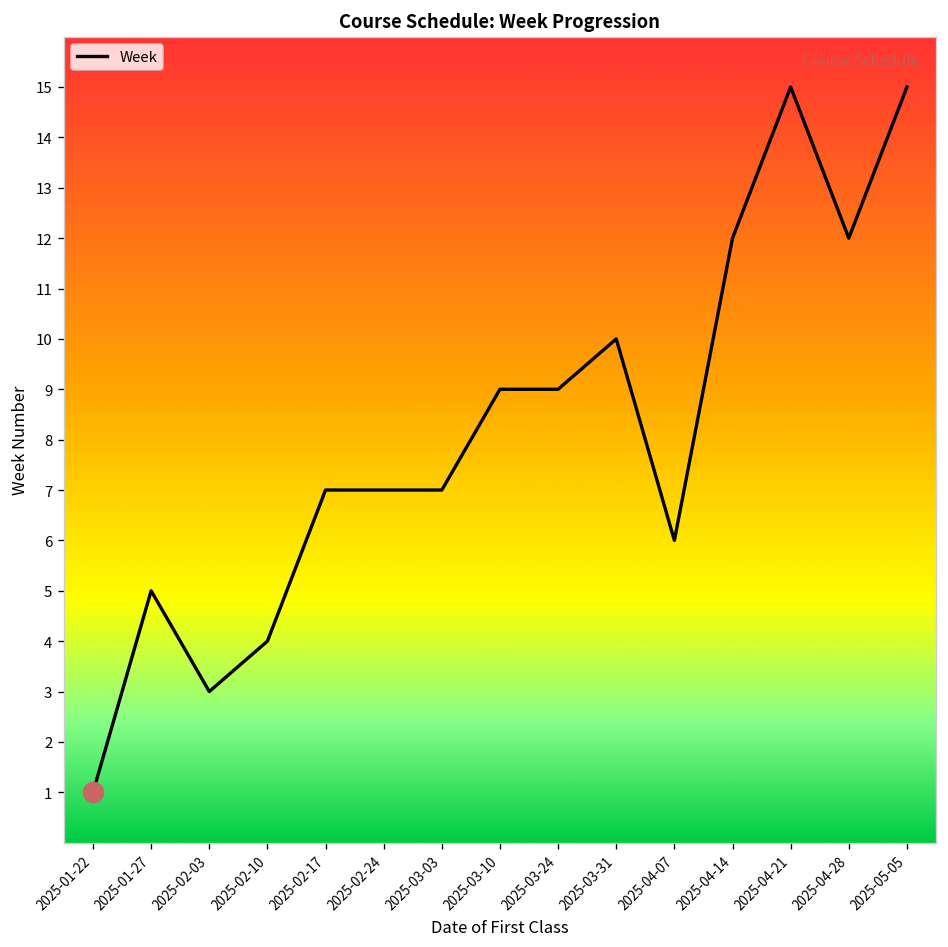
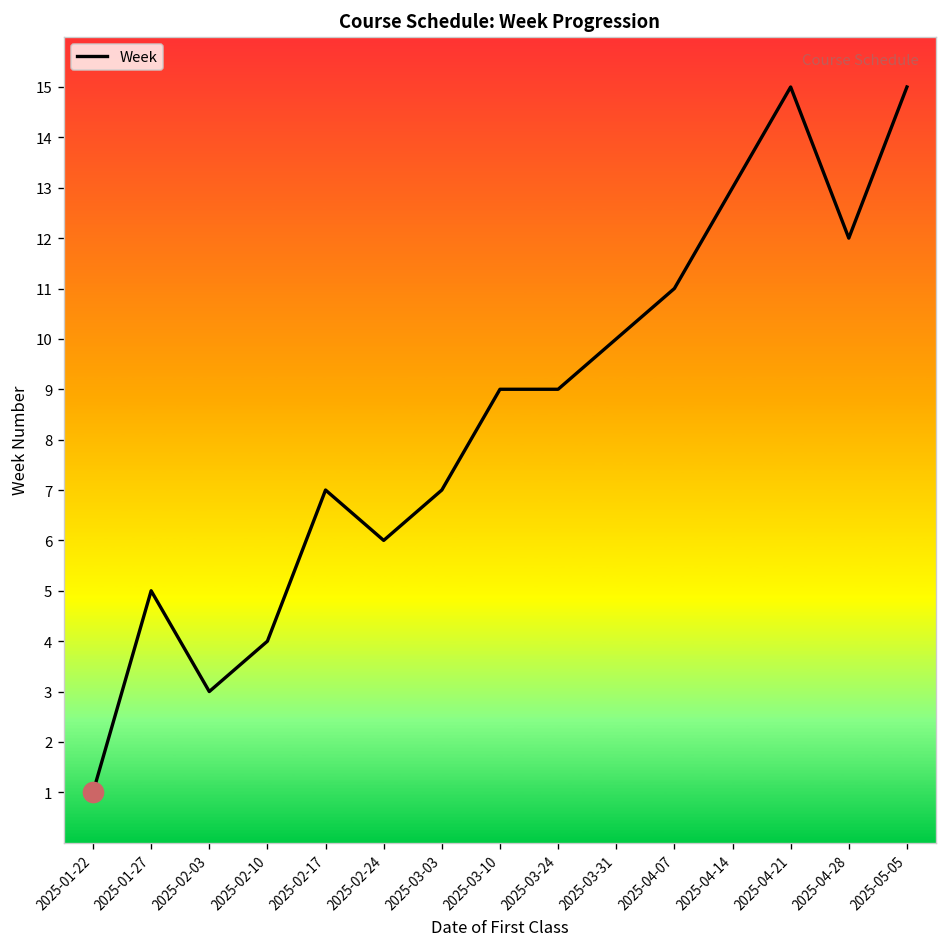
  {
    "Week": {
      "2025-01-27": 5,
      "2025-02-03": 3,
      "2025-02-10": 4,
      "2025-02-17": 7,
-     "2025-02-24": 7,
+     "2025-02-24": 6,
      "2025-03-03": 7,
      "2025-03-10": 9,
      "2025-03-24": 9,
      "2025-03-31": 10,
-     "2025-04-07": 6,
-     "2025-04-14": 12,
+     "2025-04-07": 11,
+     "2025-04-14": 13,
      "2025-04-21": 15,
      "2025-04-28": 12,
      "2025-05-05": 15
    }
  }
